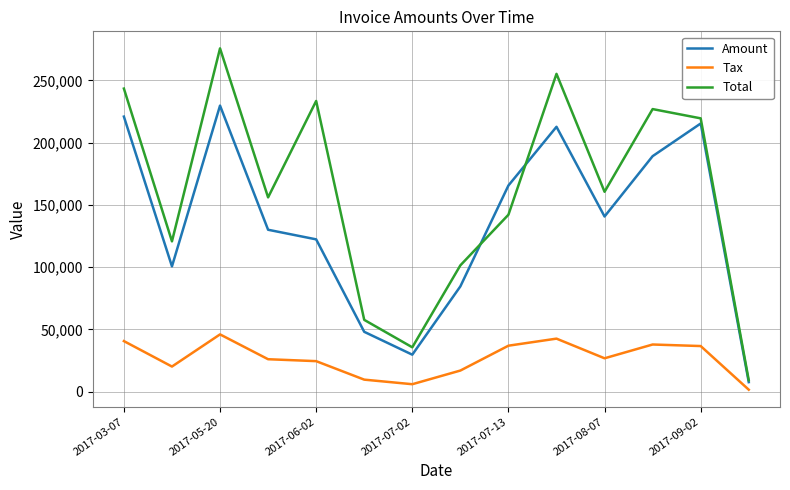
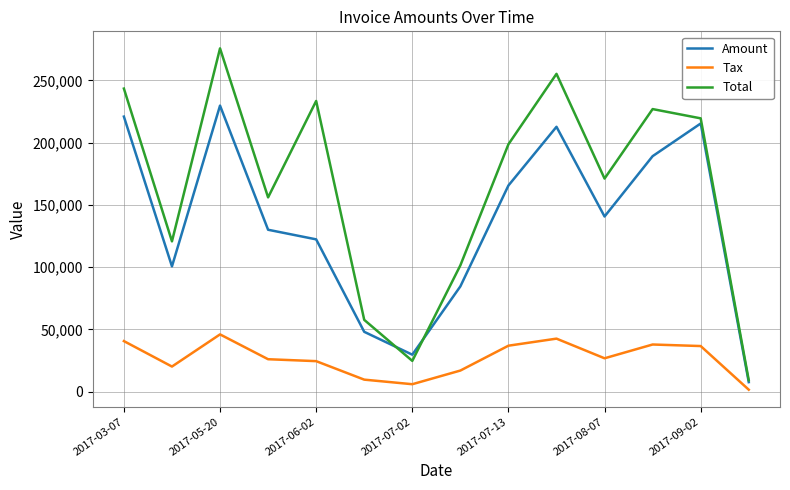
  {
    "Amount": {
      "2017-03-07": "221,000",
      "2017-05-20": "230,000",
      "2017-06-02": "122,000",
      "2017-07-02": "30,000",
      "2017-07-13": "166,000",
      "2017-08-07": "141,000",
      "2017-09-02": "215,000"
    },
    "Tax": {
      "2017-03-07": "41,000",
      "2017-05-20": "46,000",
      "2017-06-02": "24,000",
      "2017-07-02": "6,000",
      "2017-07-13": "37,000",
      "2017-08-07": "27,000",
      "2017-09-02": "37,000"
    },
    "Total": {
      "2017-03-07": "243,000",
      "2017-05-20": "276,000",
      "2017-06-02": "233,000",
-     "2017-07-02": "36,000",
-     "2017-07-13": "142,000",
-     "2017-08-07": "160,000",
+     "2017-07-02": "25,000",
+     "2017-07-13": "199,000",
+     "2017-08-07": "171,000",
      "2017-09-02": "219,000"
    }
  }
